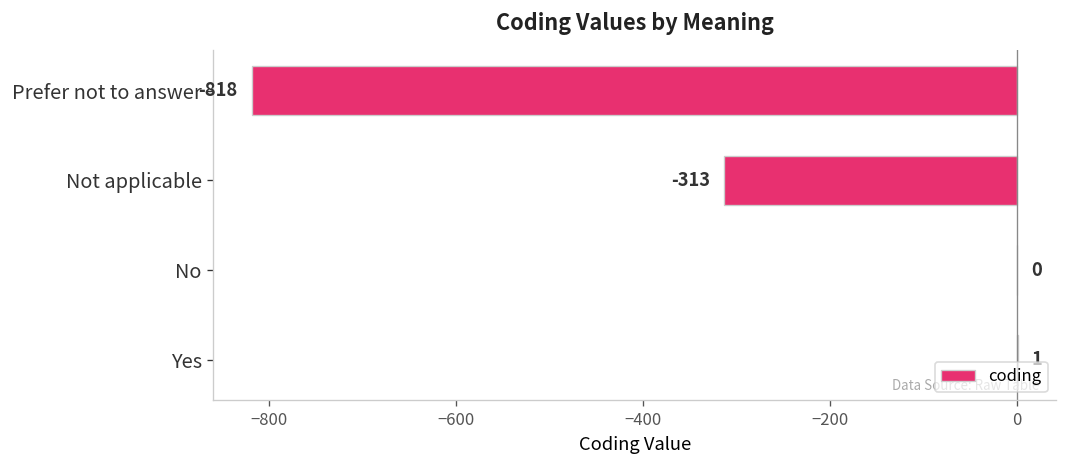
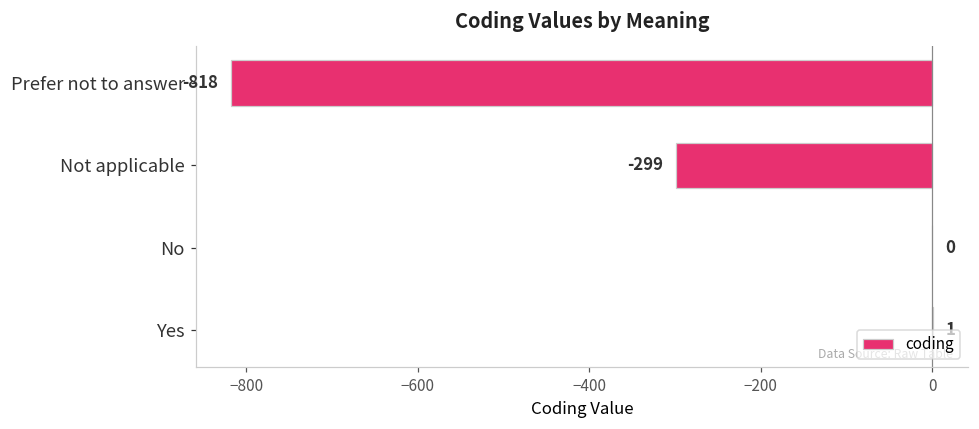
  {
    "Prefer not to answer": -818,
-   "Not applicable": -313,
+   "Not applicable": -299,
    "No": 0
  }
